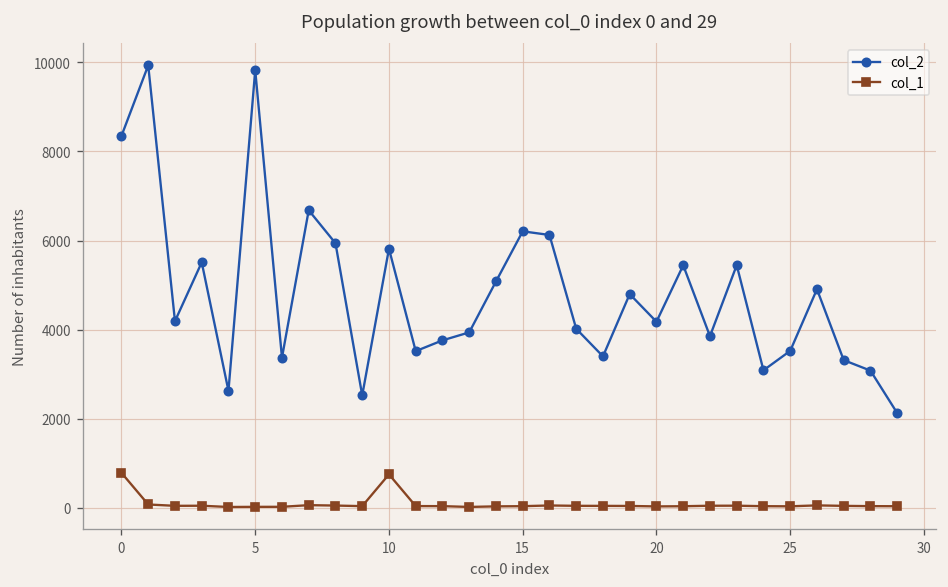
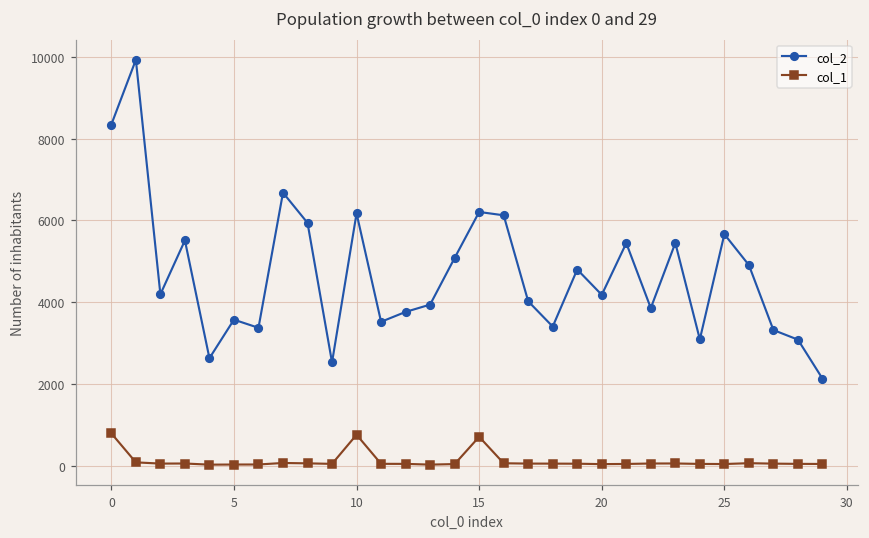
  {
    "col_2": {
      "0": 8300,
-     "5": 9800,
-     "10": 5800,
+     "5": 3600,
+     "10": 6200,
      "15": 6200,
      "20": 4200,
-     "25": 3500
+     "25": 5700
    },
    "col_1": {
      "0": 800,
      "5": 0,
      "10": 800,
-     "15": 0,
+     "15": 700,
      "20": 0,
      "25": 0
    }
  }
